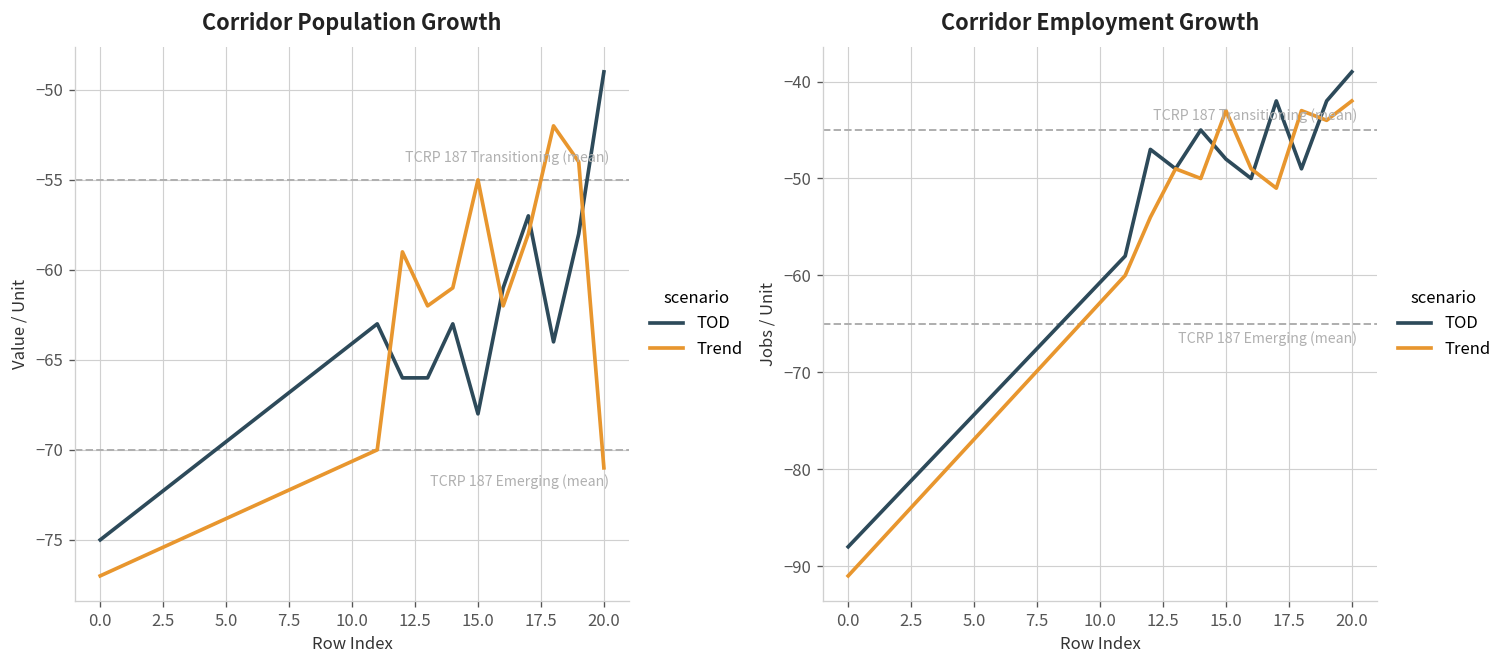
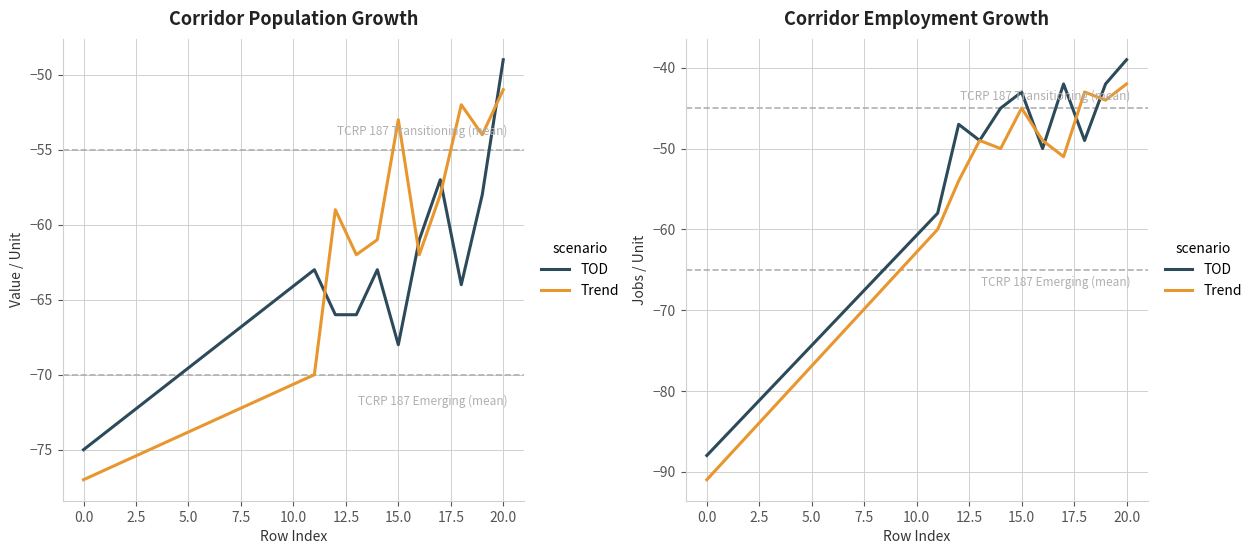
  {
    "Corridor Population Growth": {
      "TOD": {
        "0.0": -75,
        "15.0": -68,
        "20.0": -49
      },
      "Trend": {
        "0.0": -77,
-       "15.0": -55,
-       "20.0": -71
+       "15.0": -53,
+       "20.0": -51
      }
    },
    "Corridor Employment Growth": {
      "TOD": {
        "0.0": -88,
-       "15.0": -48,
+       "15.0": -43,
        "20.0": -39
      },
      "Trend": {
        "0.0": -91,
-       "15.0": -43,
+       "15.0": -45,
        "20.0": -42
      }
    }
  }
